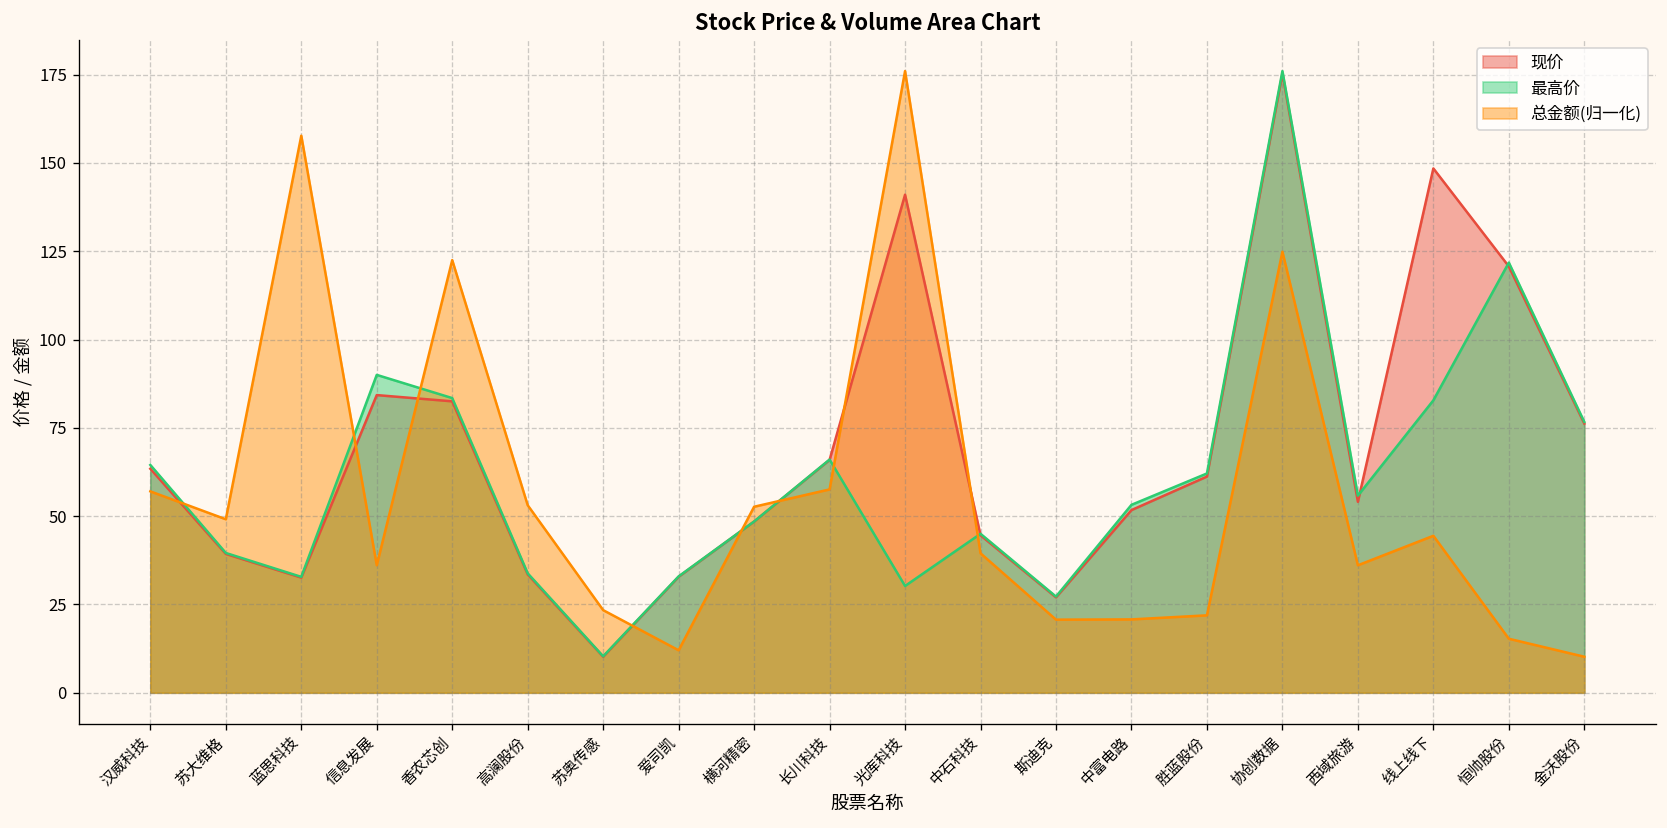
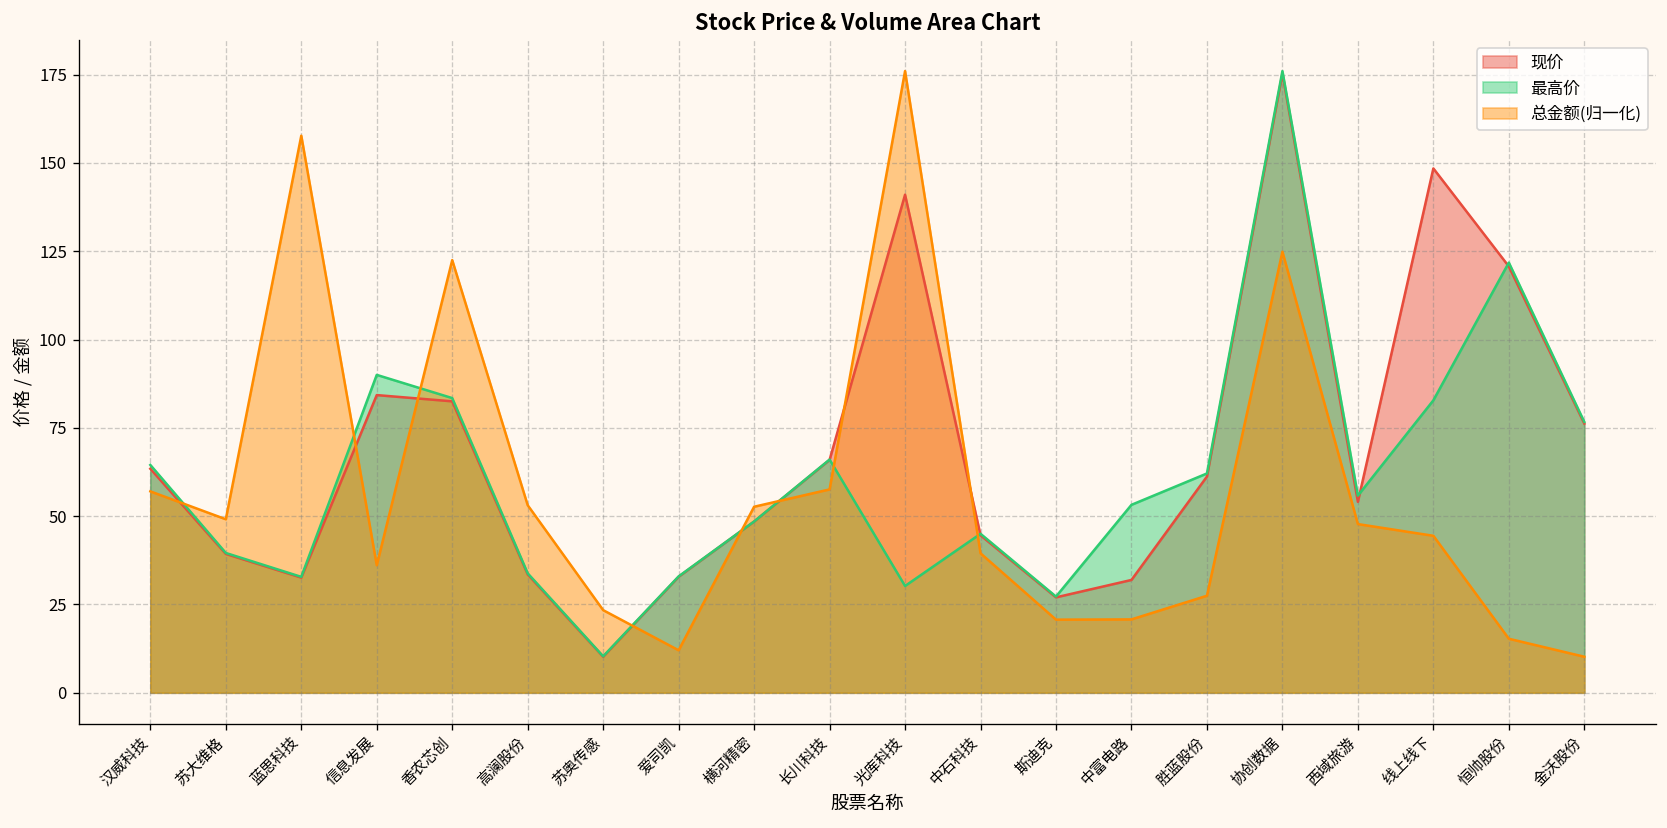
  {
    "现价": {
      "汉威科技": 63,
      "信息发展": 84,
      "香农芯创": 83,
      "光库科技": 141,
-     "中富电路": 52,
+     "中富电路": 32,
      "胜蓝股份": 61,
      "西域旅游": 54,
      "线上线下": 148,
      "恒帅股份": 121
    },
    "最高价": {
      "汉威科技": 64,
      "信息发展": 90,
      "香农芯创": 83,
      "光库科技": 30,
      "中富电路": 53,
      "胜蓝股份": 62,
      "西域旅游": 56,
      "线上线下": 83,
      "恒帅股份": 122
    },
    "总金额(归一化)": {
      "汉威科技": 57,
      "苏大维格": 49,
      "蓝思科技": 158,
      "信息发展": 36,
      "香农芯创": 122,
      "高澜股份": 53,
      "苏奥传感": 23,
      "爱司凯": 12,
      "横河精密": 53,
      "长川科技": 58,
      "光库科技": 176,
      "中石科技": 39,
      "斯迪克": 21,
      "中富电路": 21,
-     "胜蓝股份": 22,
+     "胜蓝股份": 27,
      "协创数据": 125,
-     "西域旅游": 36,
+     "西域旅游": 48,
      "线上线下": 44,
      "恒帅股份": 15,
      "金沃股份": 10
    }
  }
